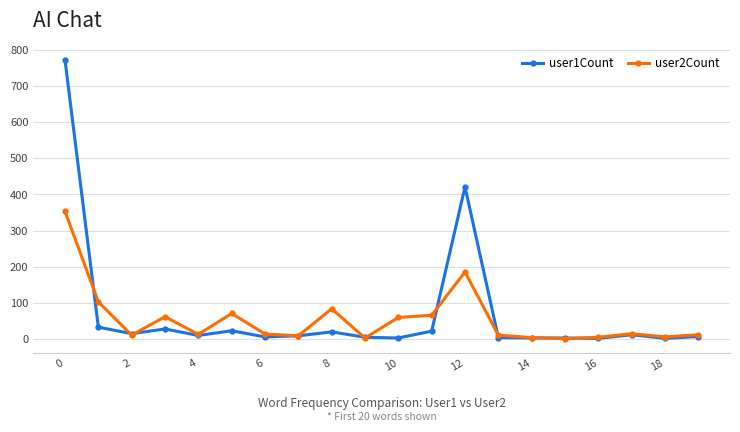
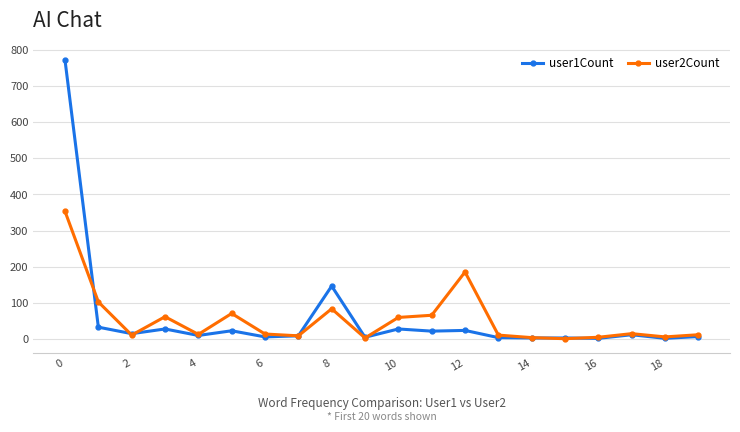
  {
    "user1Count": {
      "0": 770,
      "6": 10,
-     "8": 20,
-     "10": 0,
-     "12": 420
+     "8": 150,
+     "10": 30,
+     "12": 20
    },
    "user2Count": {
      "0": 350,
      "6": 10,
      "8": 80,
      "10": 60,
      "12": 190
    }
  }
